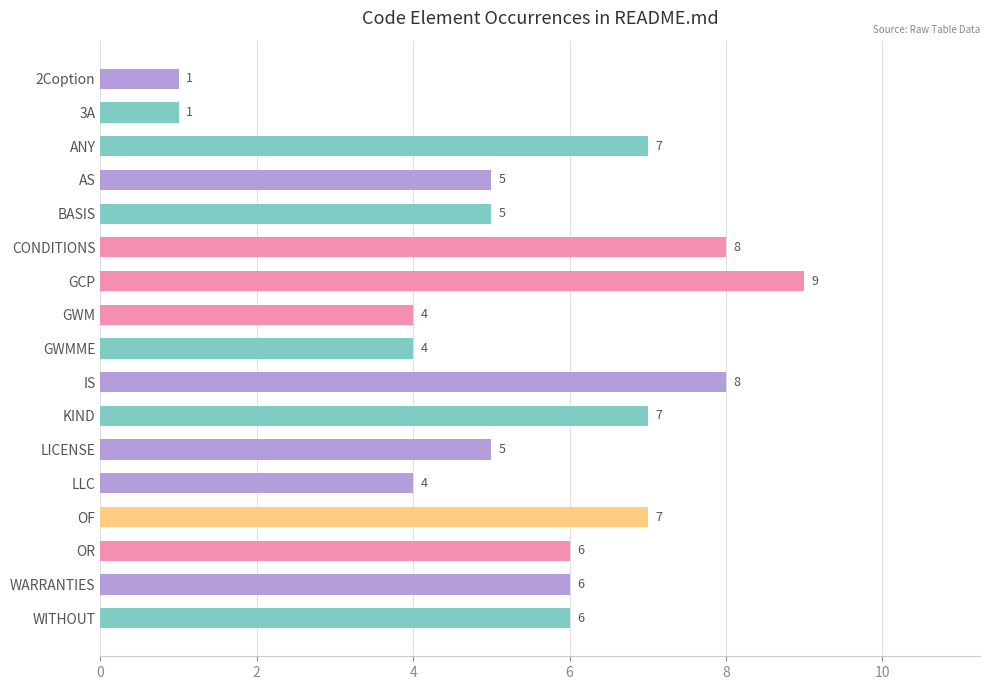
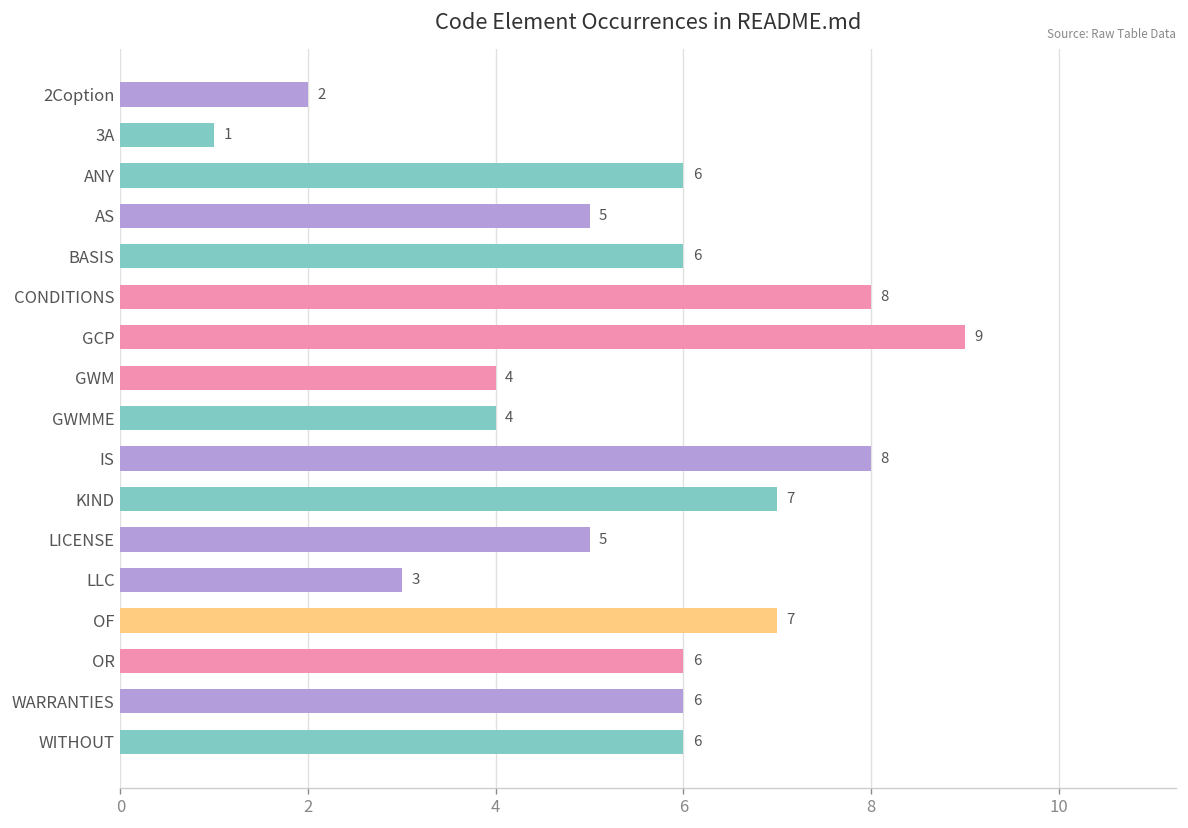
  {
-   "2Coption": 1,
+   "2Coption": 2,
    "3A": 1,
-   "ANY": 7,
+   "ANY": 6,
    "AS": 5,
-   "BASIS": 5,
+   "BASIS": 6,
    "CONDITIONS": 8,
    "GCP": 9,
    "GWM": 4,
    "GWMME": 4,
    "IS": 8,
    "KIND": 7,
    "LICENSE": 5,
-   "LLC": 4,
+   "LLC": 3,
    "OF": 7,
    "OR": 6,
    "WARRANTIES": 6,
    "WITHOUT": 6
  }
